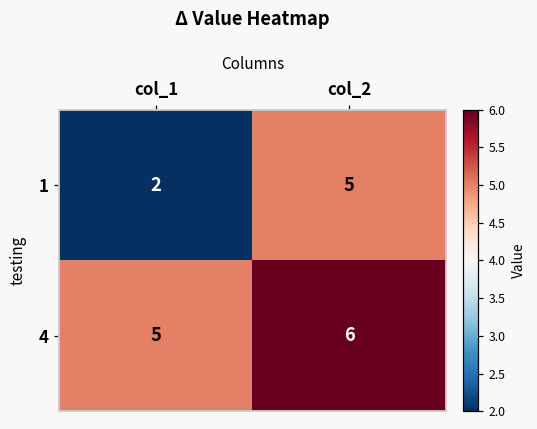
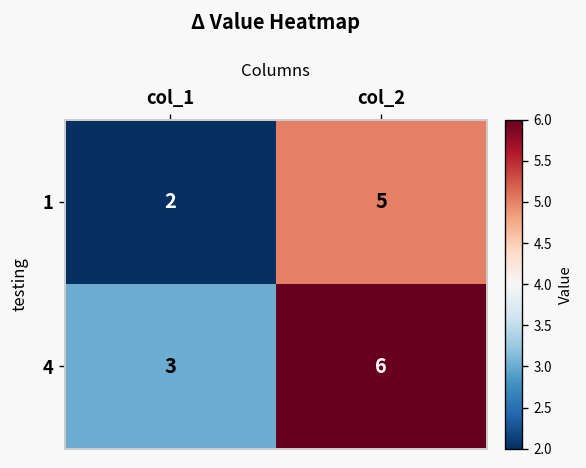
  {
    "1": {
      "col_1": 2,
      "col_2": 5
    },
    "4": {
-     "col_1": 5,
+     "col_1": 3,
      "col_2": 6
    }
  }
